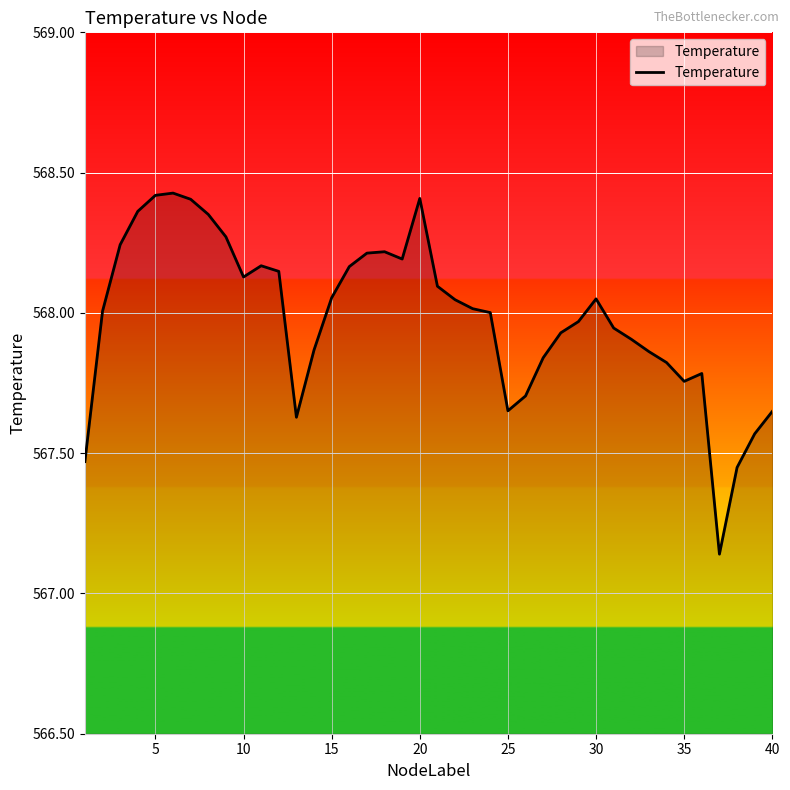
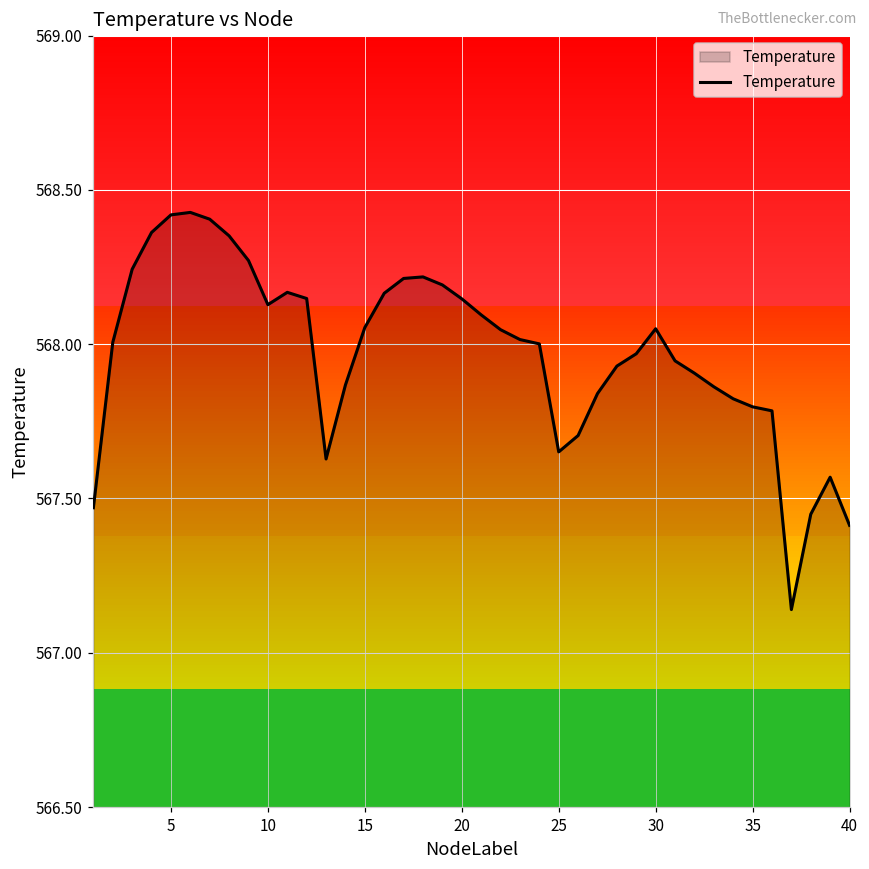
  {
    "5": 568.42,
    "10": 568.13,
    "15": 568.05,
-   "20": 568.41,
+   "20": 568.15,
    "25": 567.65,
    "30": 568.05,
-   "35": 567.76,
-   "40": 567.65
+   "35": 567.80,
+   "40": 567.41
  }
